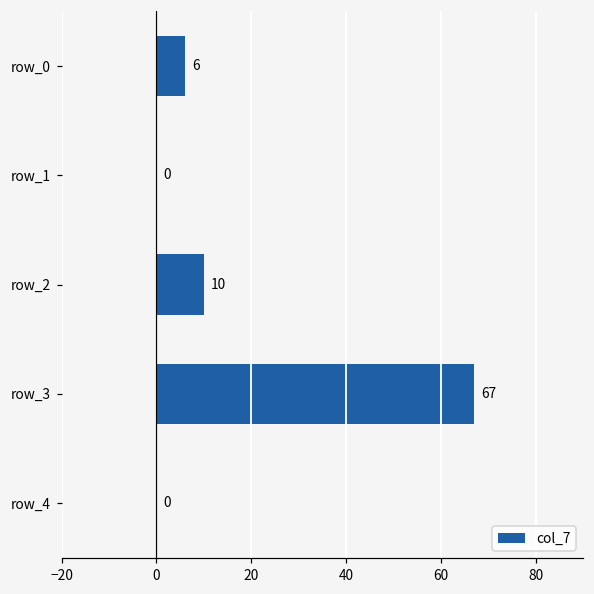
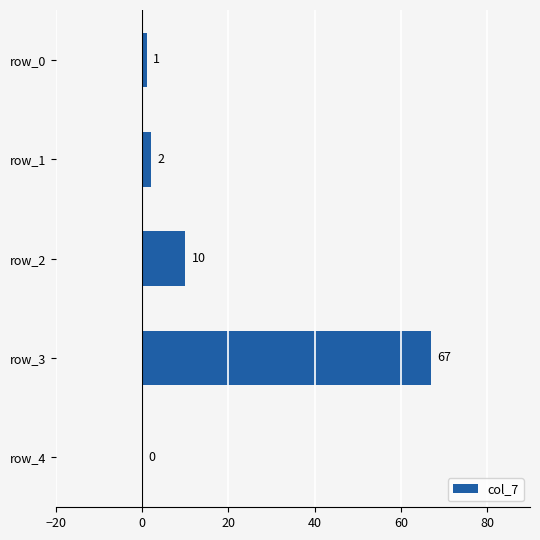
  {
-   "row_0": 6,
-   "row_1": 0,
+   "row_0": 1,
+   "row_1": 2,
    "row_2": 10,
    "row_3": 67,
    "row_4": 0
  }
